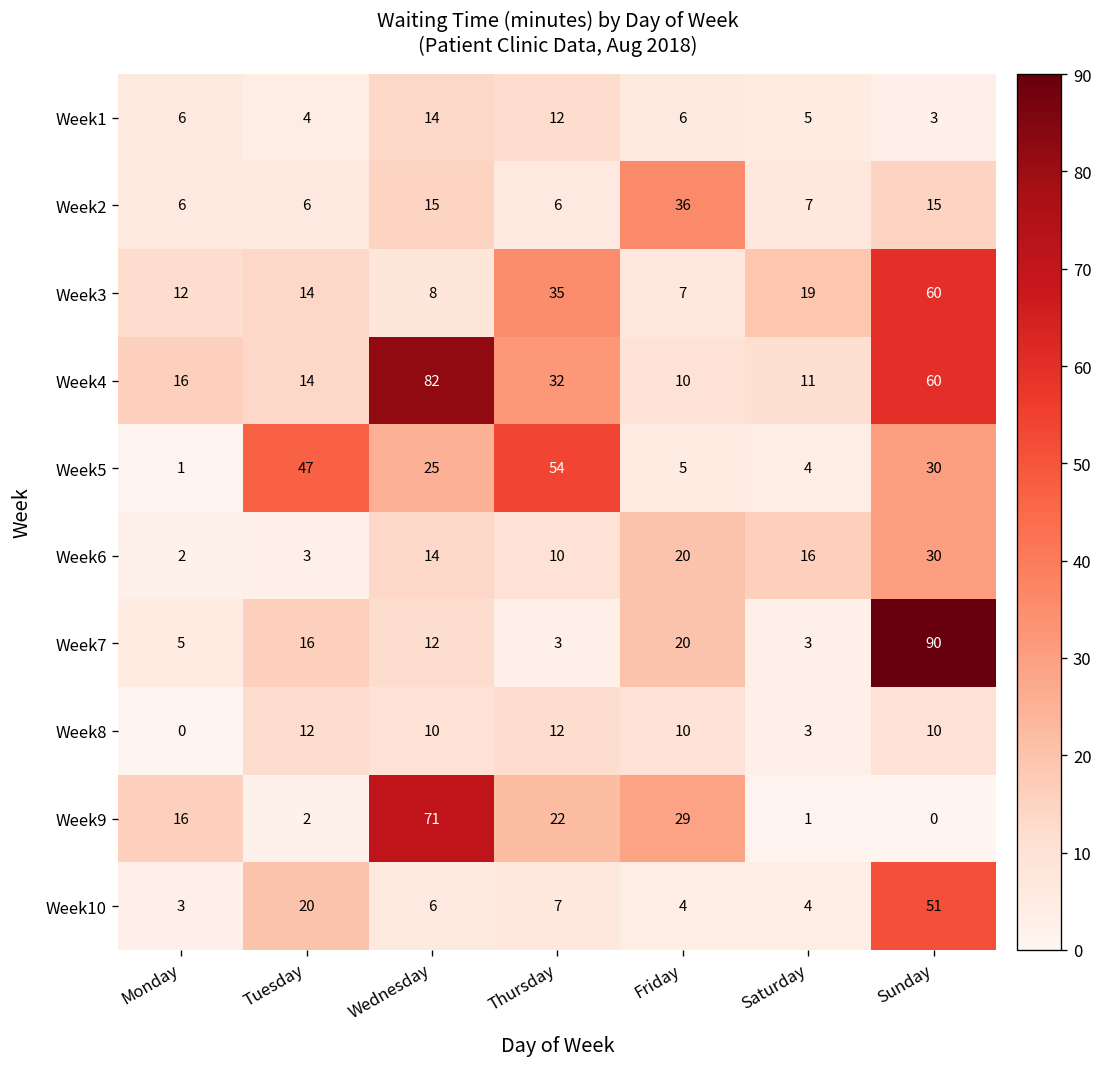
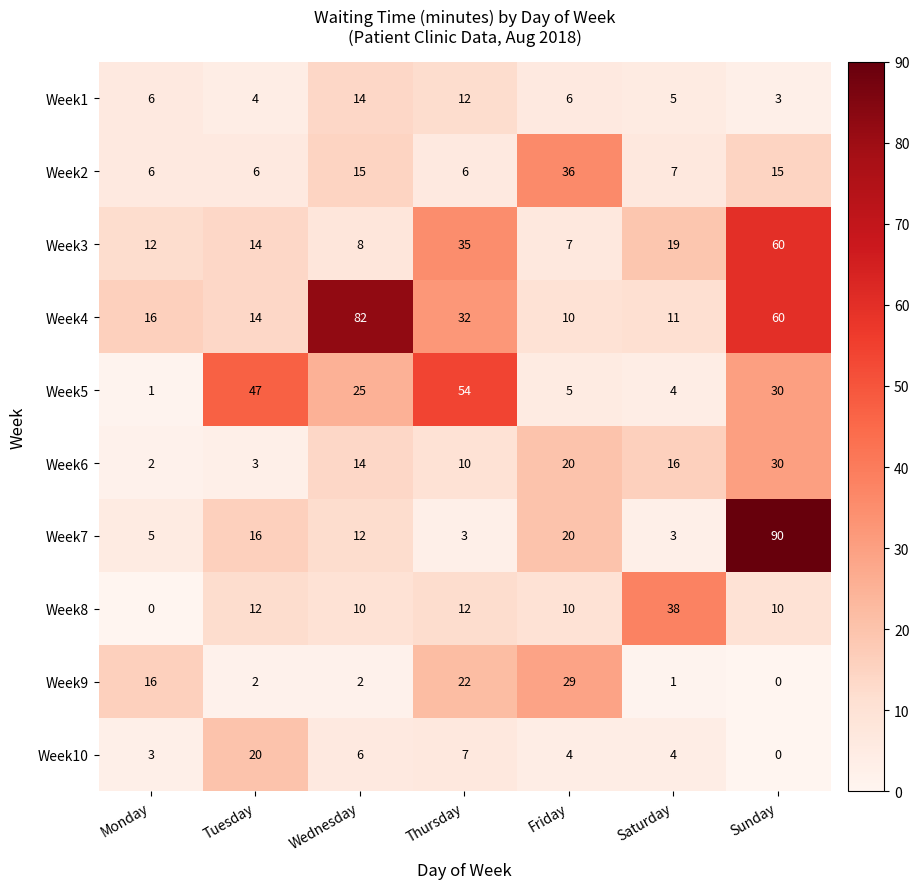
  {
    "Week1": {
      "Monday": 6,
      "Tuesday": 4,
      "Wednesday": 14,
      "Thursday": 12,
      "Friday": 6,
      "Saturday": 5,
      "Sunday": 3
    },
    "Week2": {
      "Monday": 6,
      "Tuesday": 6,
      "Wednesday": 15,
      "Thursday": 6,
      "Friday": 36,
      "Saturday": 7,
      "Sunday": 15
    },
    "Week3": {
      "Monday": 12,
      "Tuesday": 14,
      "Wednesday": 8,
      "Thursday": 35,
      "Friday": 7,
      "Saturday": 19,
      "Sunday": 60
    },
    "Week4": {
      "Monday": 16,
      "Tuesday": 14,
      "Wednesday": 82,
      "Thursday": 32,
      "Friday": 10,
      "Saturday": 11,
      "Sunday": 60
    },
    "Week5": {
      "Monday": 1,
      "Tuesday": 47,
      "Wednesday": 25,
      "Thursday": 54,
      "Friday": 5,
      "Saturday": 4,
      "Sunday": 30
    },
    "Week6": {
      "Monday": 2,
      "Tuesday": 3,
      "Wednesday": 14,
      "Thursday": 10,
      "Friday": 20,
      "Saturday": 16,
      "Sunday": 30
    },
    "Week7": {
      "Monday": 5,
      "Tuesday": 16,
      "Wednesday": 12,
      "Thursday": 3,
      "Friday": 20,
      "Saturday": 3,
      "Sunday": 90
    },
    "Week8": {
      "Monday": 0,
      "Tuesday": 12,
      "Wednesday": 10,
      "Thursday": 12,
      "Friday": 10,
-     "Saturday": 3,
+     "Saturday": 38,
      "Sunday": 10
    },
    "Week9": {
      "Monday": 16,
      "Tuesday": 2,
-     "Wednesday": 71,
+     "Wednesday": 2,
      "Thursday": 22,
      "Friday": 29,
      "Saturday": 1,
      "Sunday": 0
    },
    "Week10": {
      "Monday": 3,
      "Tuesday": 20,
      "Wednesday": 6,
      "Thursday": 7,
      "Friday": 4,
      "Saturday": 4,
-     "Sunday": 51
+     "Sunday": 0
    }
  }
